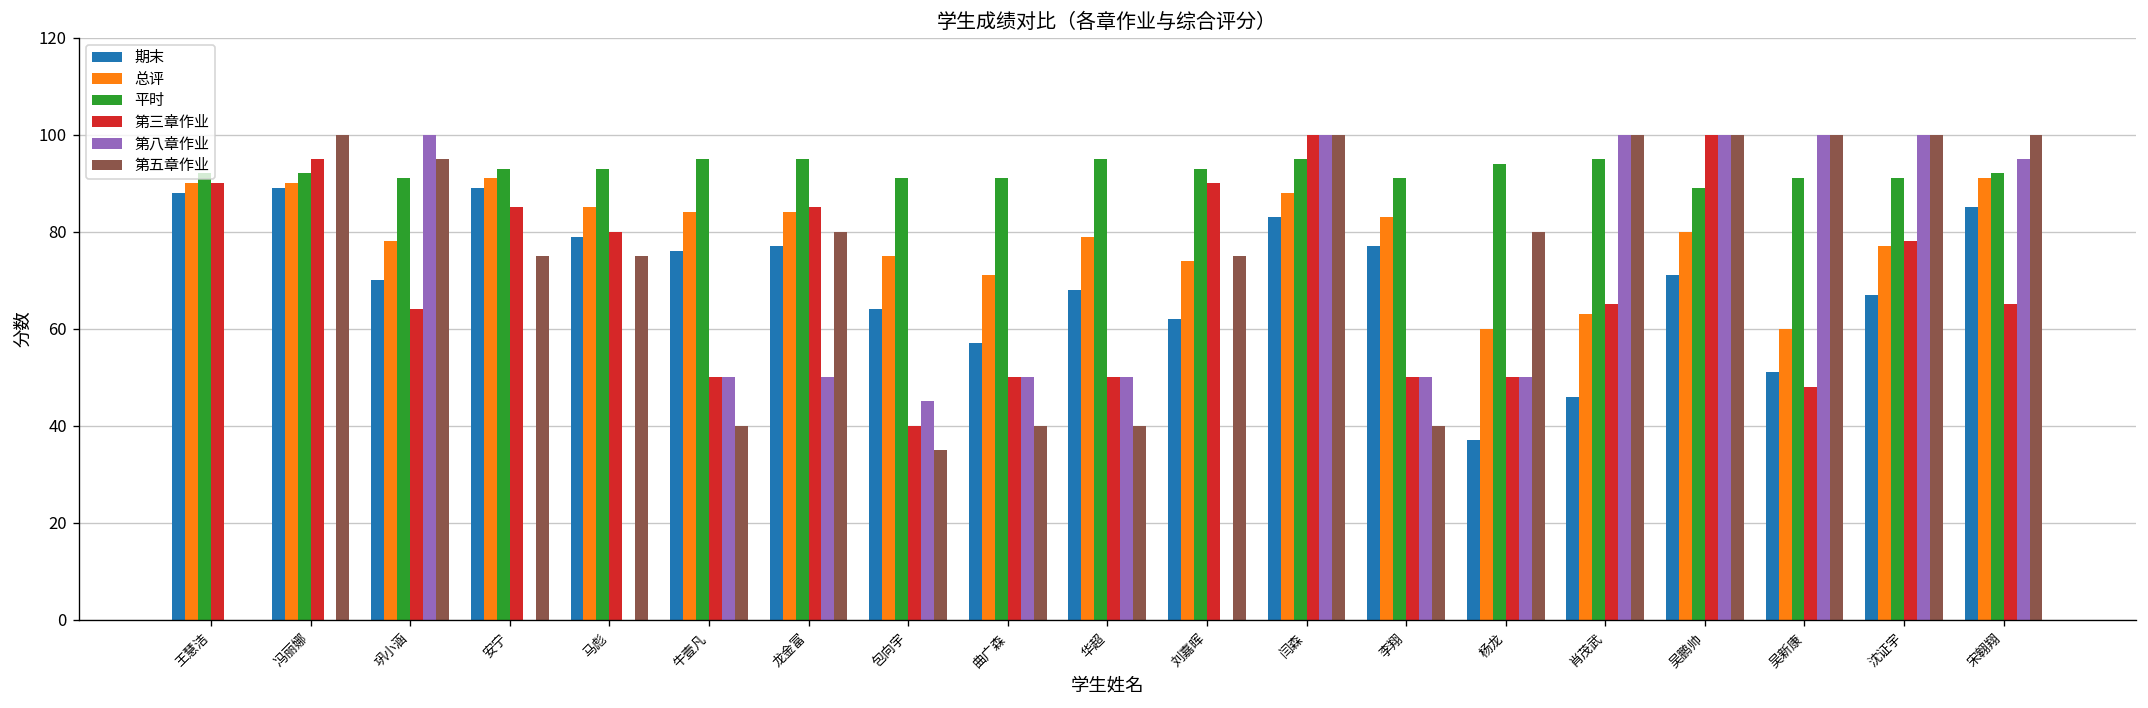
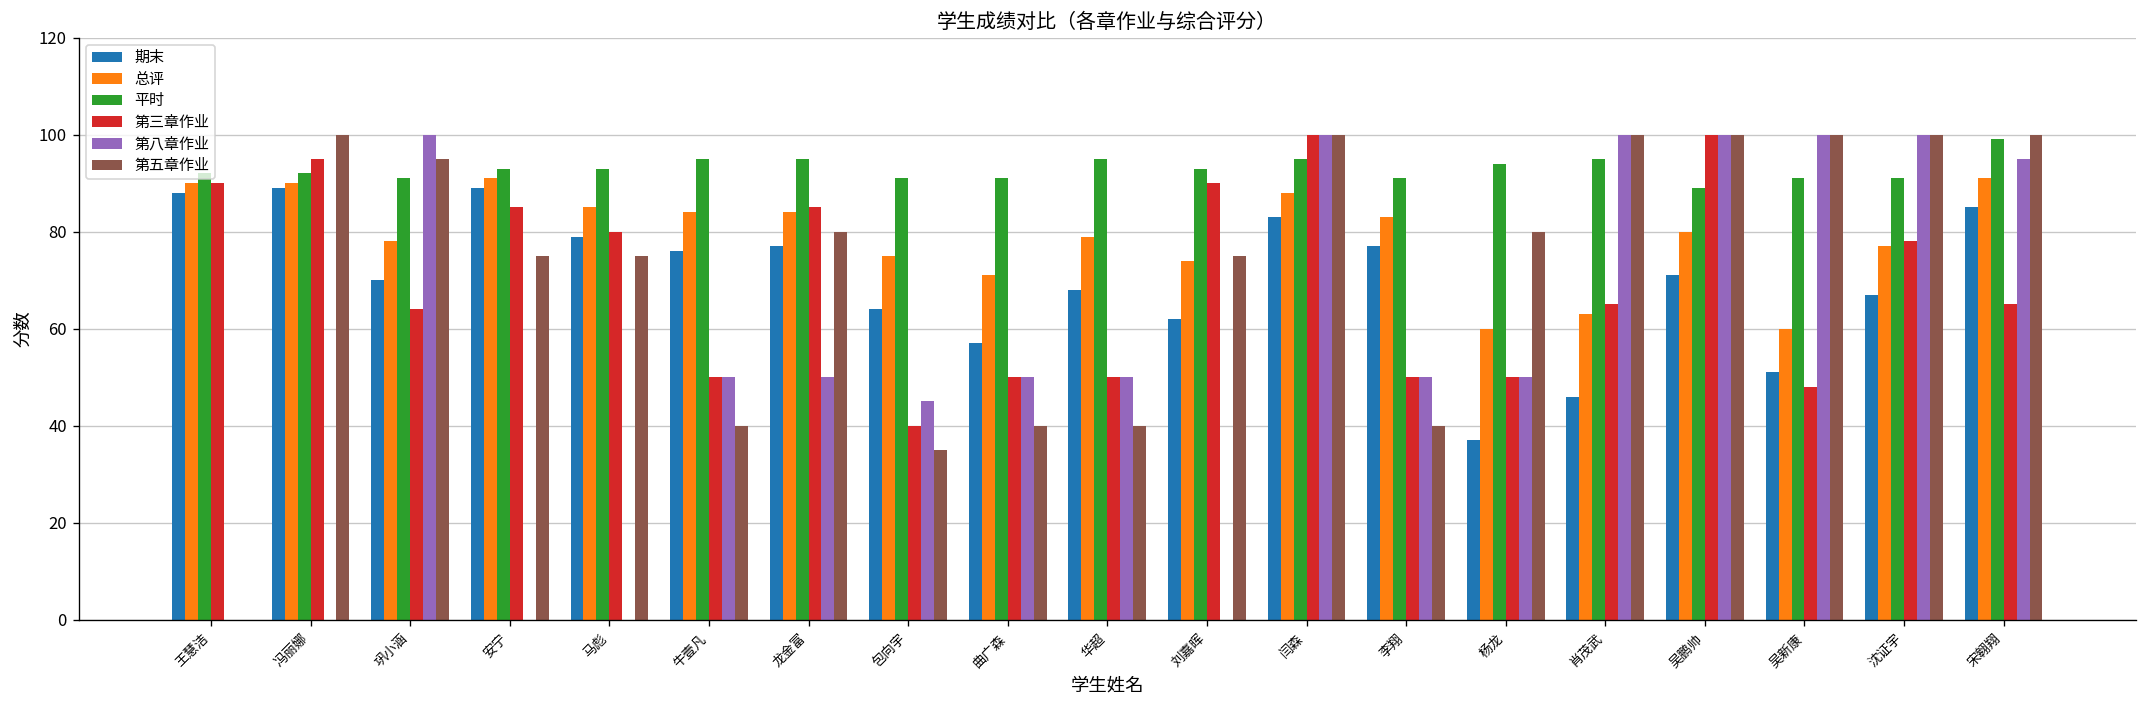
  {
    "期末": {
      "王慧洁": 88,
      "冯丽娜": 89,
      "巩小涵": 70,
      "安宁": 89,
      "马彪": 79,
      "牛壹凡": 76,
      "龙金富": 77,
      "包向宇": 64,
      "曲广森": 57,
      "华超": 68,
      "刘嘉晖": 62,
      "闫森": 83,
      "李翔": 77,
      "杨龙": 37,
      "肖茂武": 46,
      "吴鹏帅": 71,
      "吴新康": 51,
      "沈证宇": 67,
      "宋翱翔": 85
    },
    "总评": {
      "冯丽娜": 90,
      "巩小涵": 78,
      "安宁": 91,
      "马彪": 85,
      "牛壹凡": 84,
      "龙金富": 84,
      "包向宇": 75,
      "曲广森": 71,
      "华超": 79,
      "刘嘉晖": 74,
      "闫森": 88,
      "李翔": 83,
      "杨龙": 60,
      "肖茂武": 63,
      "吴鹏帅": 80,
      "吴新康": 60,
      "沈证宇": 77,
      "宋翱翔": 91
    },
    "平时": {
      "冯丽娜": 92,
      "巩小涵": 91,
      "安宁": 93,
      "马彪": 93,
      "牛壹凡": 95,
      "龙金富": 95,
      "包向宇": 91,
      "曲广森": 91,
      "华超": 95,
      "刘嘉晖": 93,
      "闫森": 95,
      "李翔": 91,
      "杨龙": 94,
      "肖茂武": 95,
      "吴鹏帅": 89,
      "吴新康": 91,
      "沈证宇": 91,
-     "宋翱翔": 92
+     "宋翱翔": 99
    },
    "第三章作业": {
      "王慧洁": 90,
      "冯丽娜": 95,
      "巩小涵": 64,
      "安宁": 85,
      "马彪": 80,
      "牛壹凡": 50,
      "龙金富": 85,
      "包向宇": 40,
      "曲广森": 50,
      "华超": 50,
      "刘嘉晖": 90,
      "闫森": 100,
      "李翔": 50,
      "杨龙": 50,
      "肖茂武": 65,
      "吴鹏帅": 100,
      "吴新康": 48,
      "沈证宇": 78,
      "宋翱翔": 65
    },
    "第八章作业": {
      "王慧洁": 0,
      "冯丽娜": 0,
      "巩小涵": 100,
      "安宁": 0,
      "马彪": 0,
      "牛壹凡": 50,
      "龙金富": 50,
      "包向宇": 45,
      "曲广森": 50,
      "华超": 50,
      "刘嘉晖": 0,
      "闫森": 100,
      "李翔": 50,
      "杨龙": 50,
      "肖茂武": 100,
      "吴鹏帅": 100,
      "吴新康": 100,
      "沈证宇": 100,
      "宋翱翔": 95
    },
    "第五章作业": {
      "王慧洁": 0,
      "冯丽娜": 100,
      "巩小涵": 95,
      "安宁": 75,
      "马彪": 75,
      "牛壹凡": 40,
      "龙金富": 80,
      "包向宇": 35,
      "曲广森": 40,
      "华超": 40,
      "刘嘉晖": 75,
      "闫森": 100,
      "李翔": 40,
      "杨龙": 80,
      "肖茂武": 100,
      "吴鹏帅": 100,
      "吴新康": 100,
      "沈证宇": 100,
      "宋翱翔": 100
    }
  }
